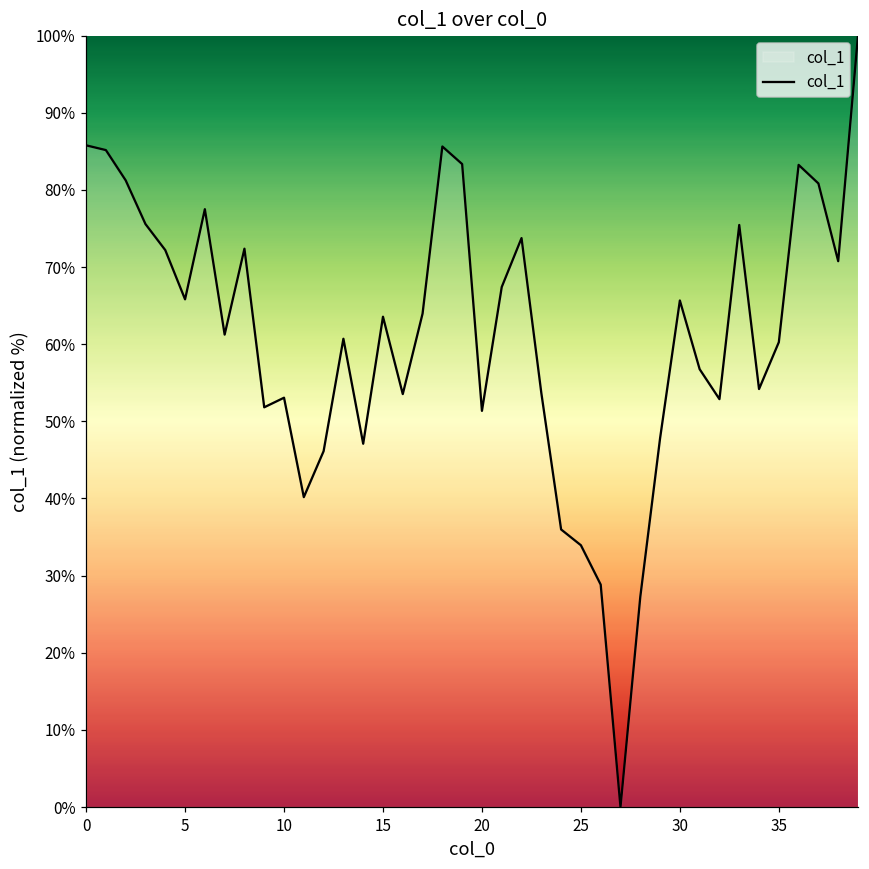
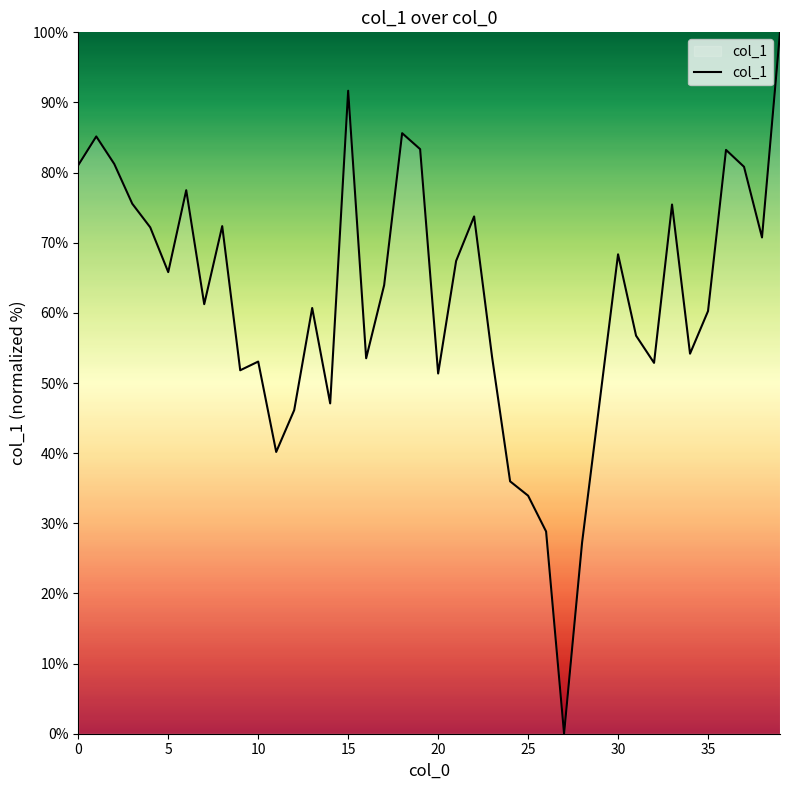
  {
-   "0": "86%",
+   "0": "81%",
    "5": "66%",
    "10": "53%",
-   "15": "64%",
+   "15": "92%",
    "20": "51%",
    "25": "34%",
-   "30": "66%",
+   "30": "68%",
    "35": "60%"
  }
